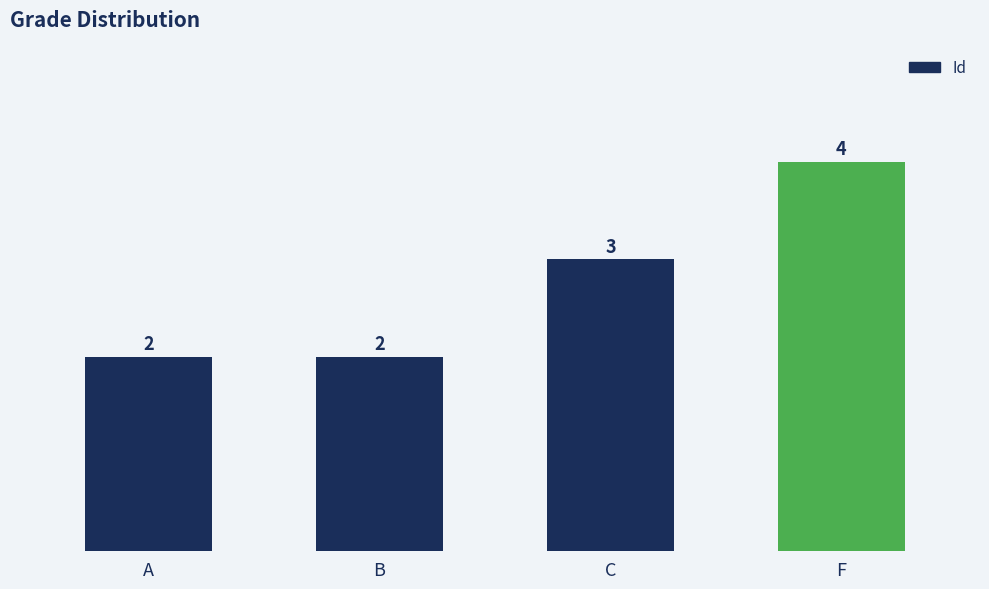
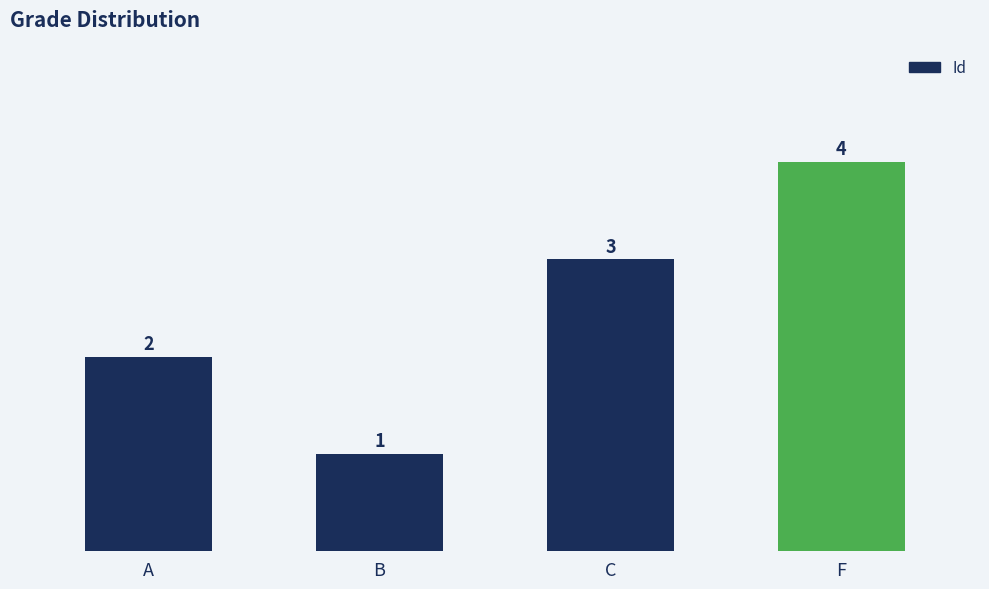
  {
    "A": 2,
-   "B": 2,
+   "B": 1,
    "C": 3,
    "F": 4
  }
